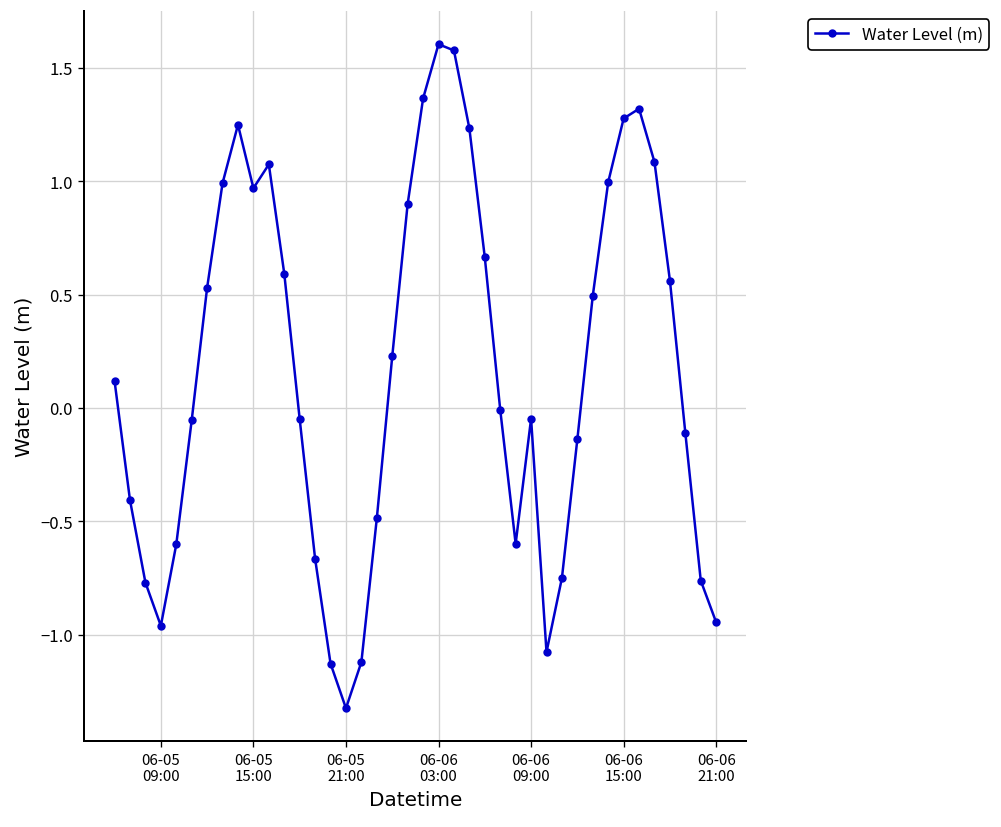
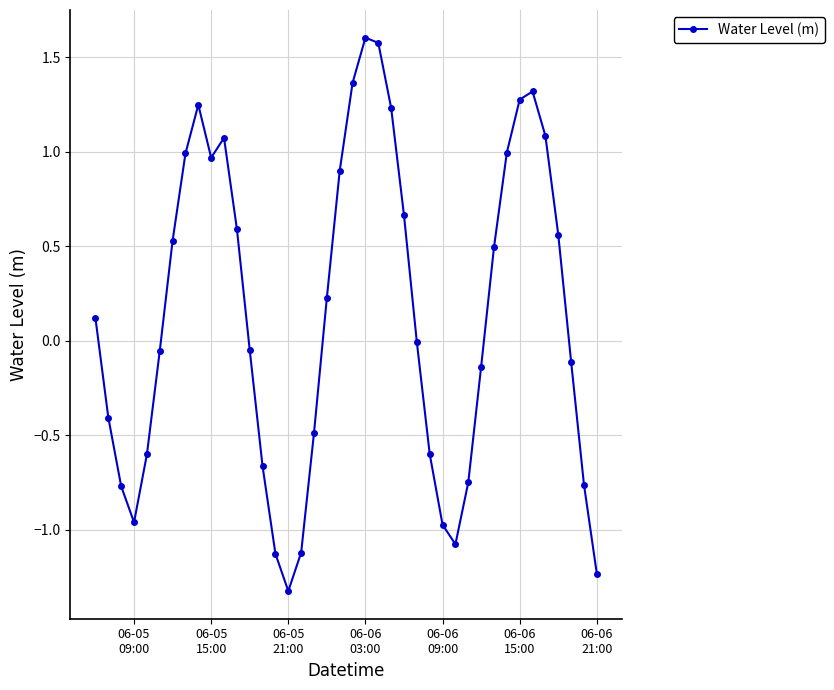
  {
    "06-05 09:00": -0.96,
    "06-05 15:00": 0.97,
    "06-05 21:00": -1.32,
    "06-06 03:00": 1.60,
-   "06-06 09:00": -0.05,
+   "06-06 09:00": -0.97,
    "06-06 15:00": 1.28,
-   "06-06 21:00": -0.95
+   "06-06 21:00": -1.23
  }
